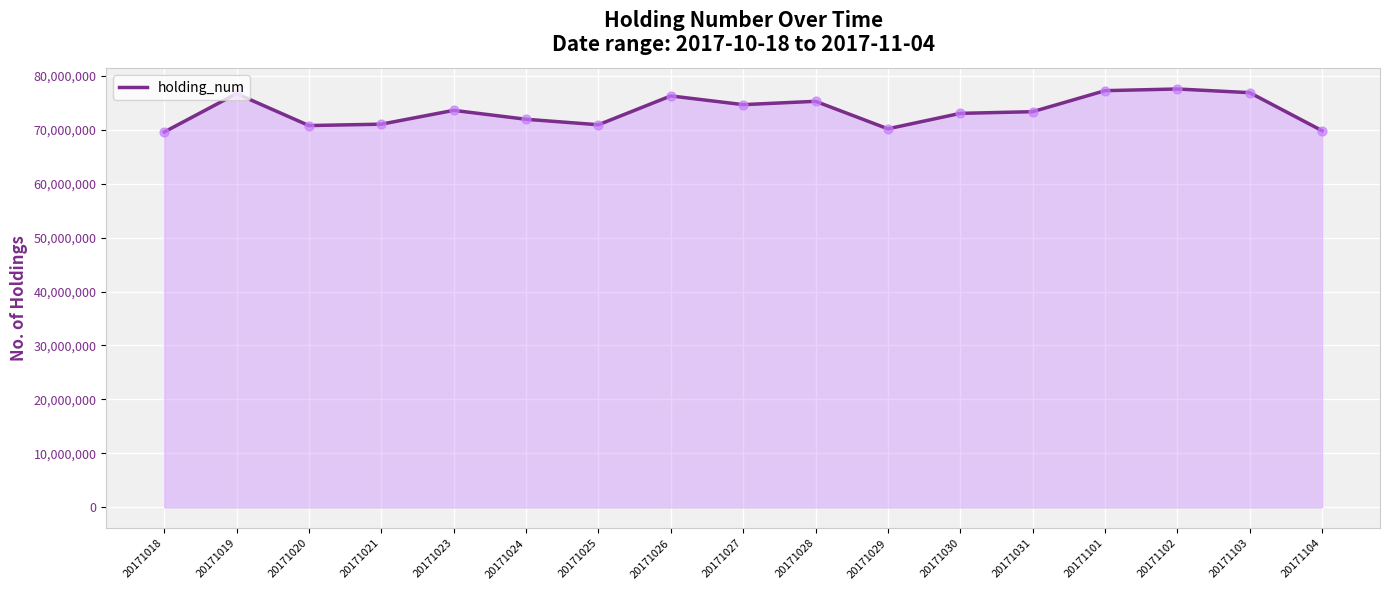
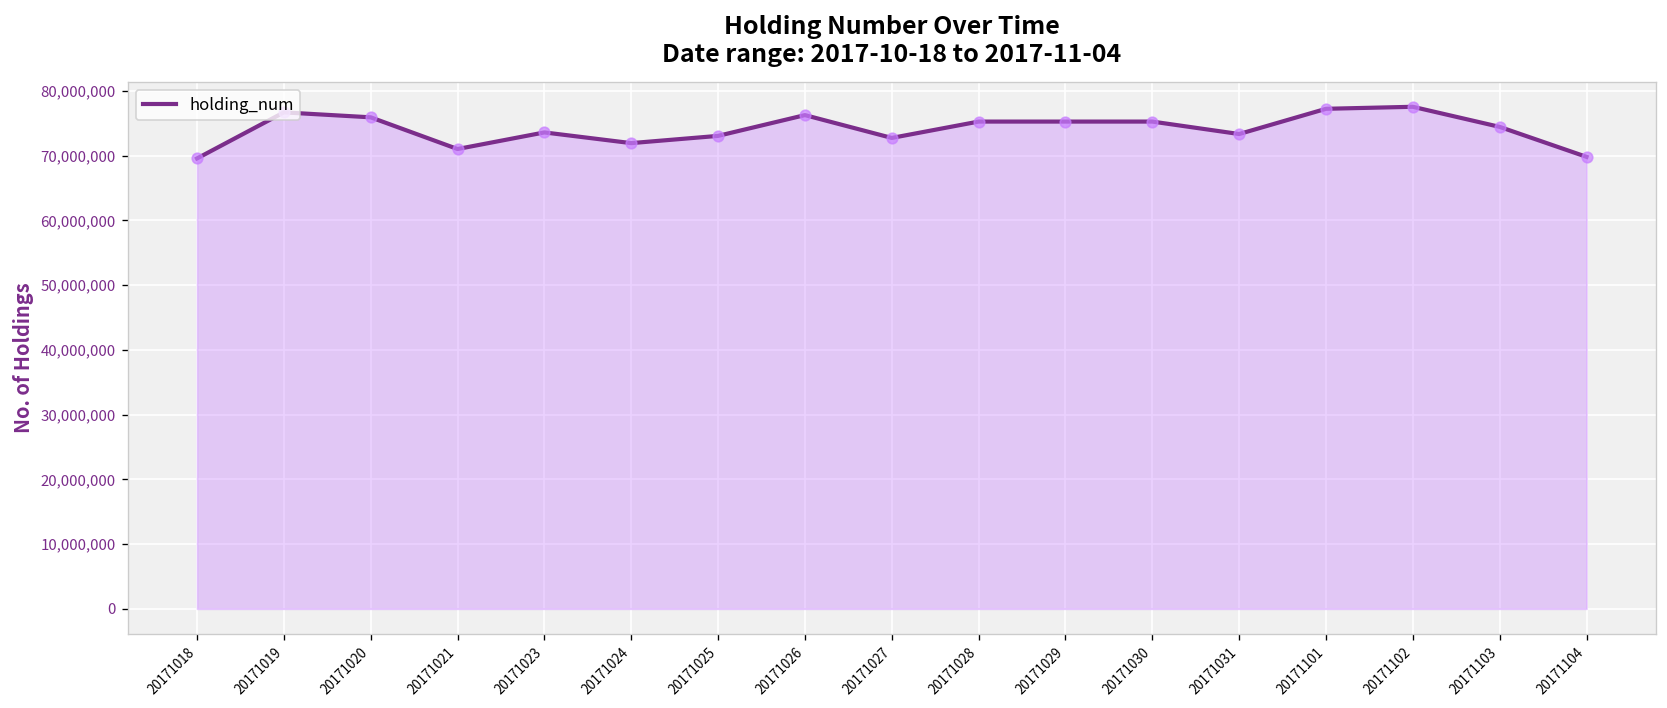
  {
    "20171018": "70,000,000",
-   "20171020": "71,000,000",
+   "20171020": "76,000,000",
    "20171021": "71,000,000",
    "20171023": "74,000,000",
    "20171024": "72,000,000",
-   "20171025": "71,000,000",
+   "20171025": "73,000,000",
    "20171026": "76,000,000",
-   "20171027": "75,000,000",
+   "20171027": "73,000,000",
    "20171028": "75,000,000",
-   "20171029": "70,000,000",
-   "20171030": "73,000,000",
+   "20171029": "75,000,000",
+   "20171030": "75,000,000",
    "20171031": "73,000,000",
    "20171101": "77,000,000",
    "20171102": "78,000,000",
-   "20171103": "77,000,000",
+   "20171103": "74,000,000",
    "20171104": "70,000,000"
  }
